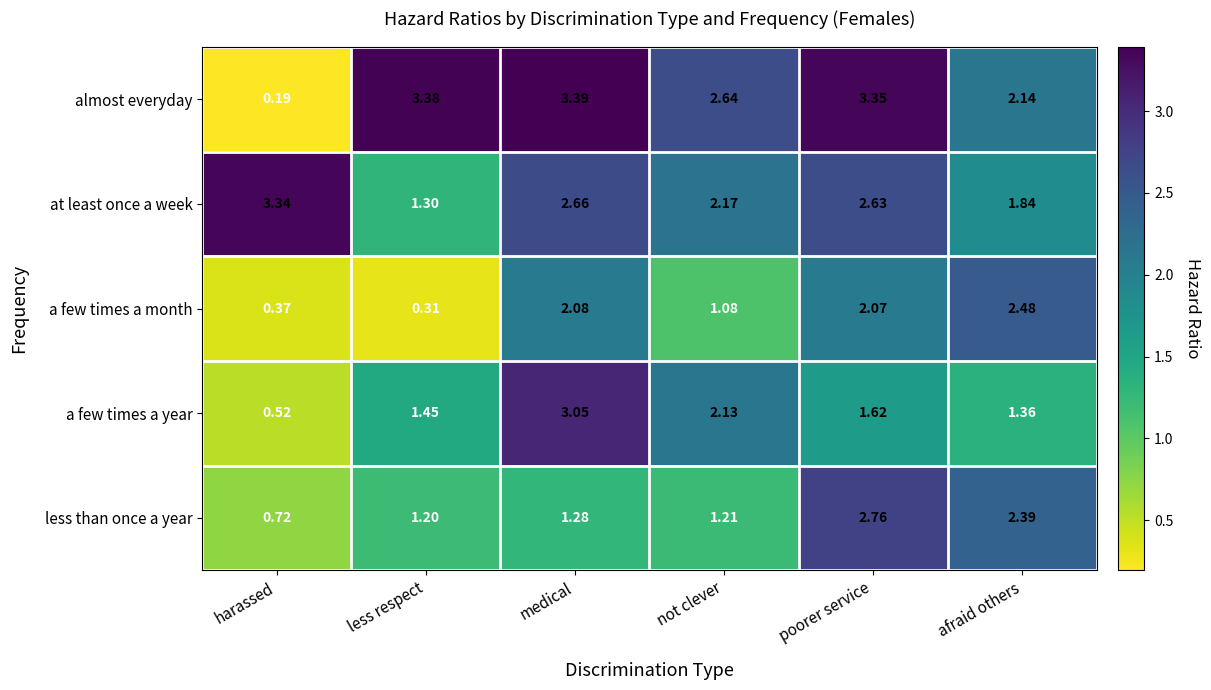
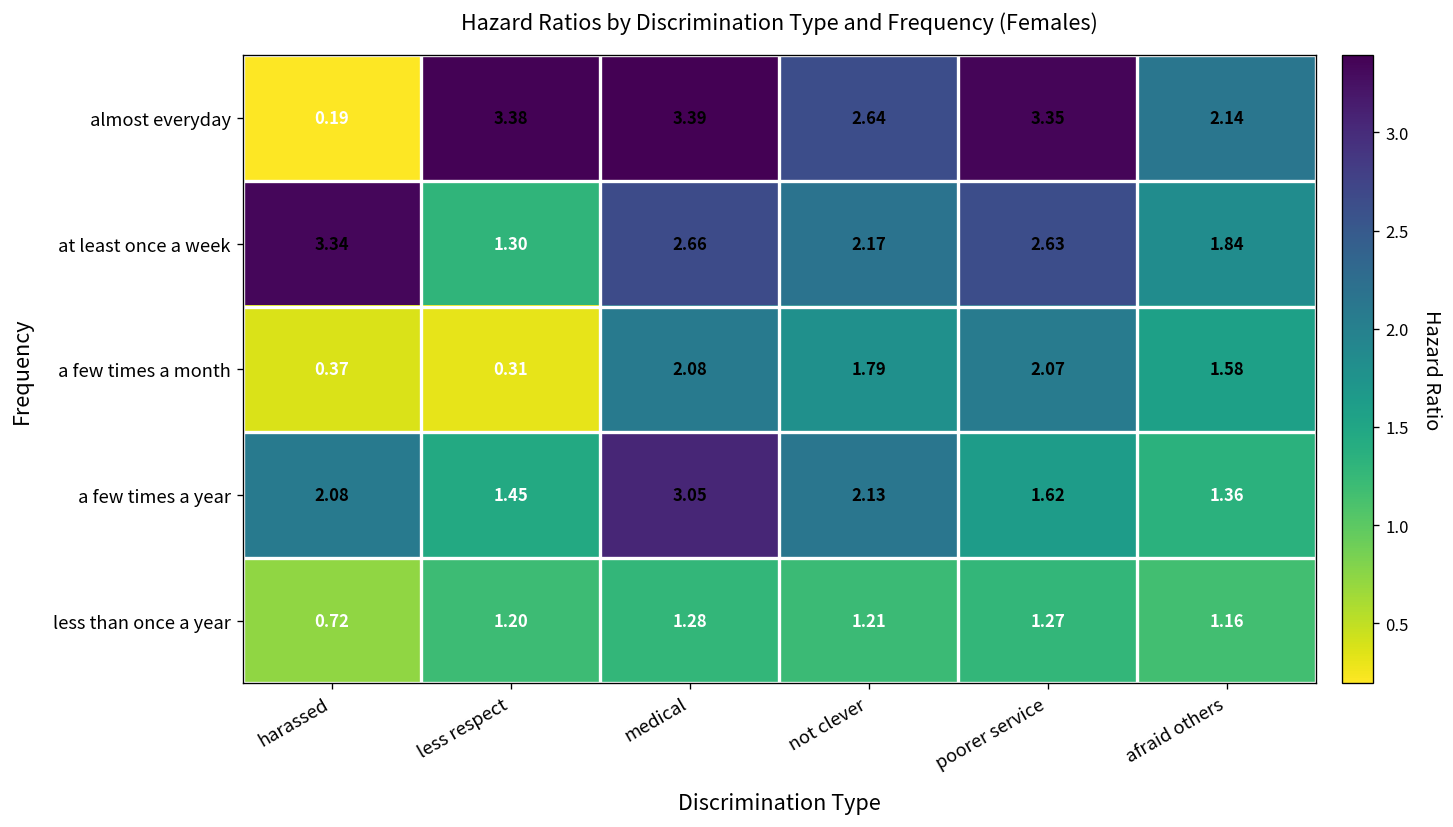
  {
    "almost everyday": {
      "harassed": 0.19,
      "less respect": 3.38,
      "medical": 3.39,
      "not clever": 2.64,
      "poorer service": 3.35,
      "afraid others": 2.14
    },
    "at least once a week": {
      "harassed": 3.34,
      "less respect": 1.30,
      "medical": 2.66,
      "not clever": 2.17,
      "poorer service": 2.63,
      "afraid others": 1.84
    },
    "a few times a month": {
      "harassed": 0.37,
      "less respect": 0.31,
      "medical": 2.08,
-     "not clever": 1.08,
+     "not clever": 1.79,
      "poorer service": 2.07,
-     "afraid others": 2.48
+     "afraid others": 1.58
    },
    "a few times a year": {
-     "harassed": 0.52,
+     "harassed": 2.08,
      "less respect": 1.45,
      "medical": 3.05,
      "not clever": 2.13,
      "poorer service": 1.62,
      "afraid others": 1.36
    },
    "less than once a year": {
      "harassed": 0.72,
      "less respect": 1.20,
      "medical": 1.28,
      "not clever": 1.21,
-     "poorer service": 2.76,
-     "afraid others": 2.39
+     "poorer service": 1.27,
+     "afraid others": 1.16
    }
  }
